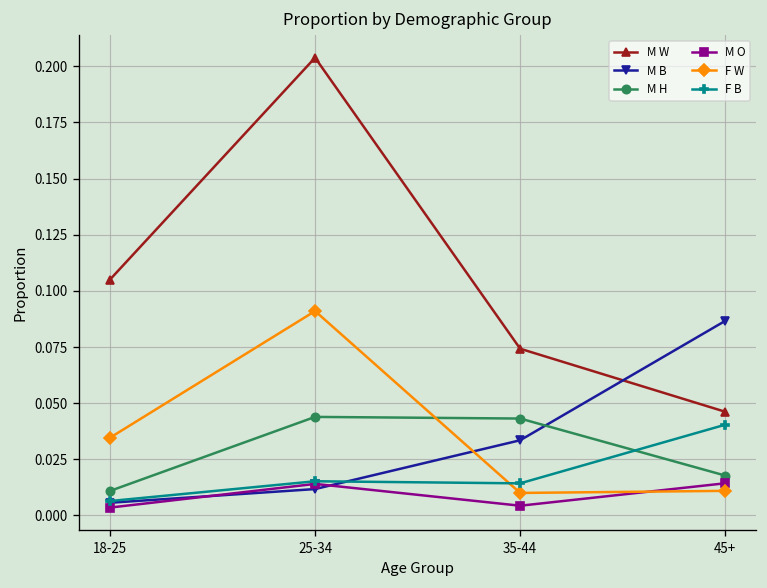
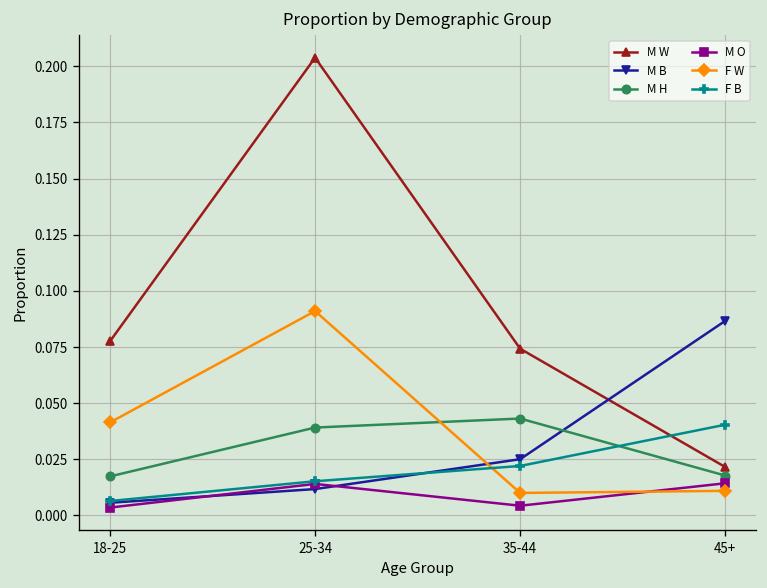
  {
    "M W": {
-     "18-25": 0.105,
+     "18-25": 0.078,
      "25-34": 0.204,
      "35-44": 0.074,
-     "45+": 0.046
+     "45+": 0.022
    },
    "M B": {
      "25-34": 0.012,
-     "35-44": 0.033,
+     "35-44": 0.025,
      "45+": 0.087
    },
    "M H": {
-     "18-25": 0.011,
-     "25-34": 0.044,
+     "18-25": 0.017,
+     "25-34": 0.039,
      "35-44": 0.043,
      "45+": 0.018
    },
    "M O": {
      "18-25": 0.004,
      "35-44": 0.004,
      "45+": 0.014
    },
    "F W": {
-     "18-25": 0.035,
+     "18-25": 0.041,
      "25-34": 0.091,
      "35-44": 0.010,
      "45+": 0.011
    },
    "F B": {
-     "35-44": 0.014,
+     "35-44": 0.022,
      "45+": 0.040
    }
  }
